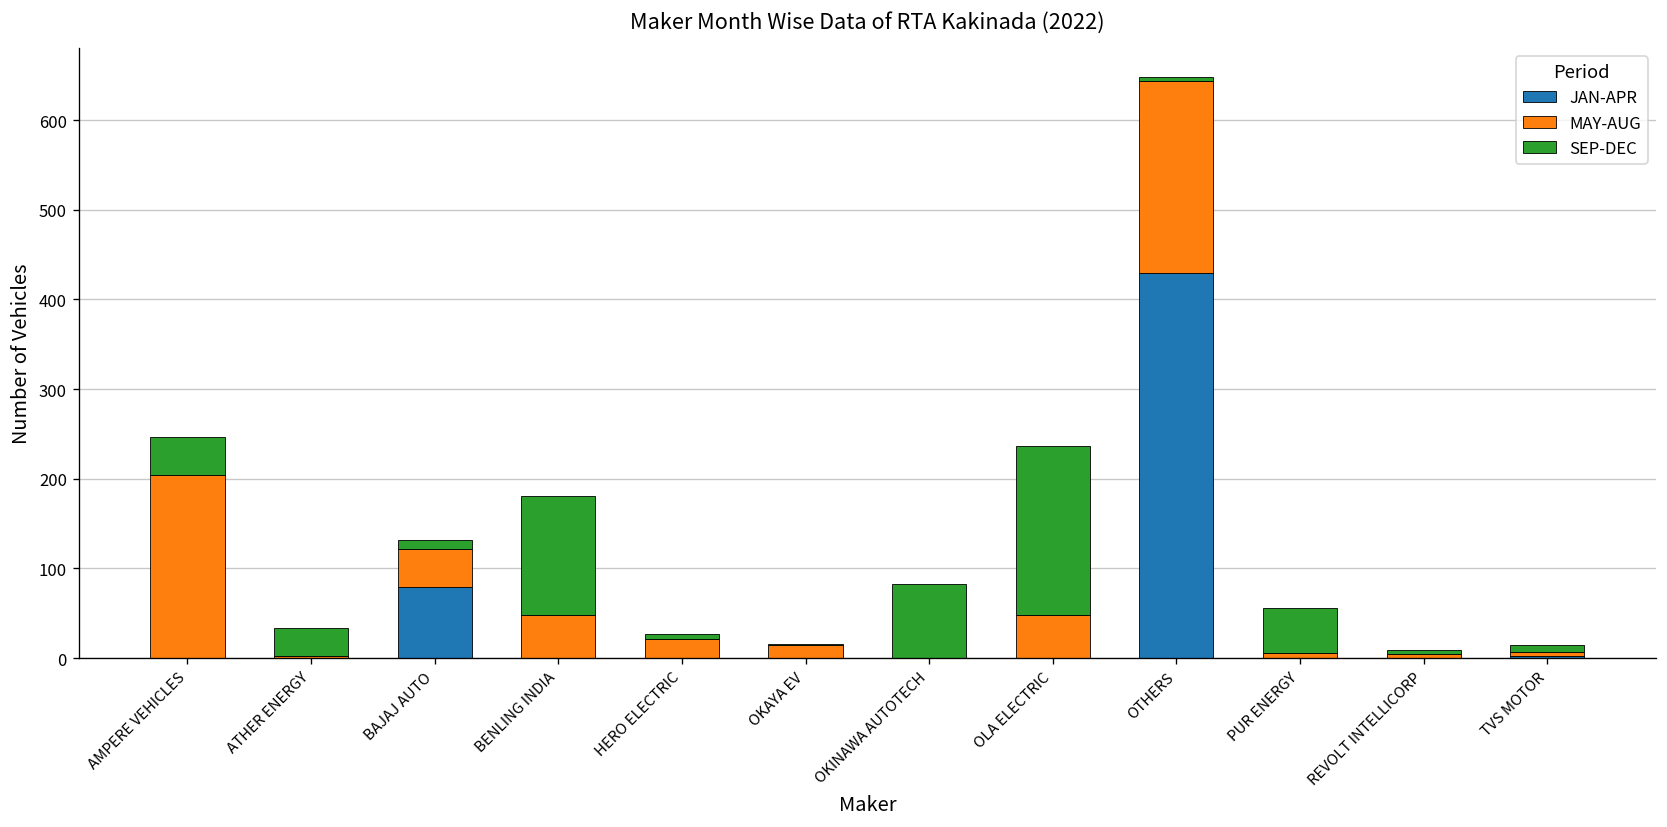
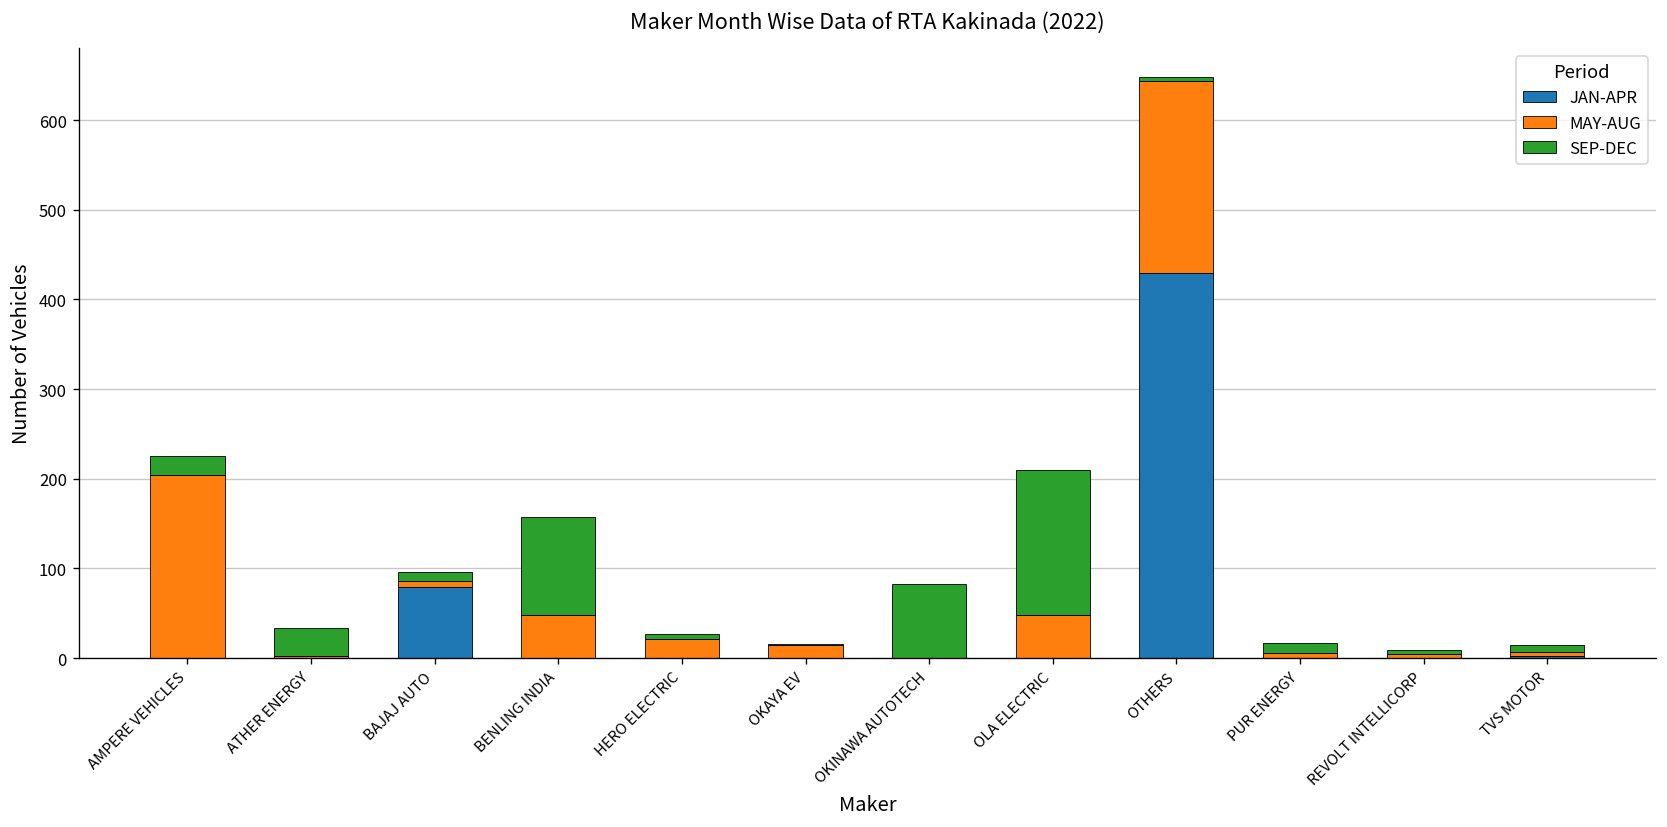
  {
    "JAN-APR": {
      "AMPERE VEHICLES": 0,
      "ATHER ENERGY": 0,
      "BAJAJ AUTO": 80,
      "BENLING INDIA": 0,
      "HERO ELECTRIC": 0,
      "OKAYA EV": 0,
      "OKINAWA AUTOTECH": 0,
      "OLA ELECTRIC": 0,
      "OTHERS": 430,
      "PUR ENERGY": 0,
      "REVOLT INTELLICORP": 0
    },
    "MAY-AUG": {
      "AMPERE VEHICLES": 200,
-     "BAJAJ AUTO": 40,
+     "BAJAJ AUTO": 10,
      "BENLING INDIA": 50,
      "HERO ELECTRIC": 20,
      "OKAYA EV": 20,
      "OKINAWA AUTOTECH": 0,
      "OLA ELECTRIC": 50,
      "OTHERS": 210,
      "PUR ENERGY": 10,
      "REVOLT INTELLICORP": 10,
      "TVS MOTOR": 10
    },
    "SEP-DEC": {
-     "AMPERE VEHICLES": 40,
+     "AMPERE VEHICLES": 20,
      "ATHER ENERGY": 30,
      "BAJAJ AUTO": 10,
-     "BENLING INDIA": 130,
+     "BENLING INDIA": 110,
      "HERO ELECTRIC": 10,
      "OKINAWA AUTOTECH": 80,
-     "OLA ELECTRIC": 190,
+     "OLA ELECTRIC": 160,
      "OTHERS": 0,
-     "PUR ENERGY": 50,
+     "PUR ENERGY": 10,
      "REVOLT INTELLICORP": 0,
      "TVS MOTOR": 10
    }
  }
